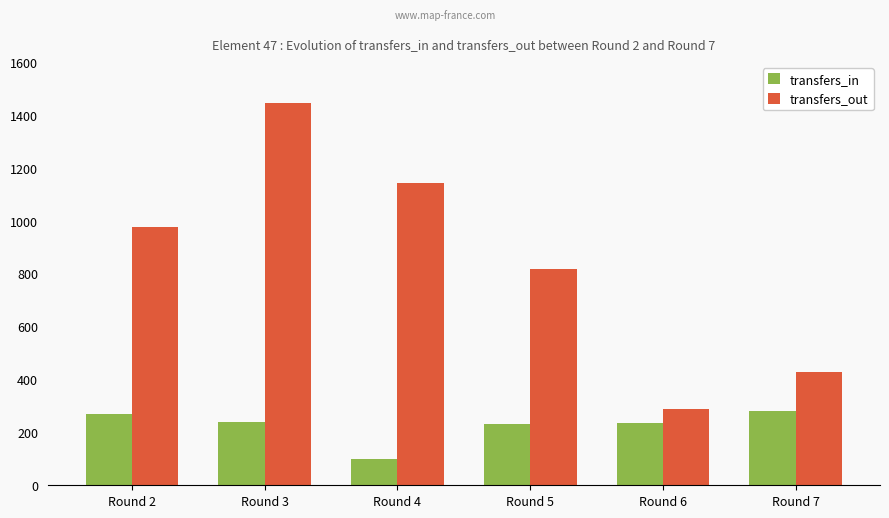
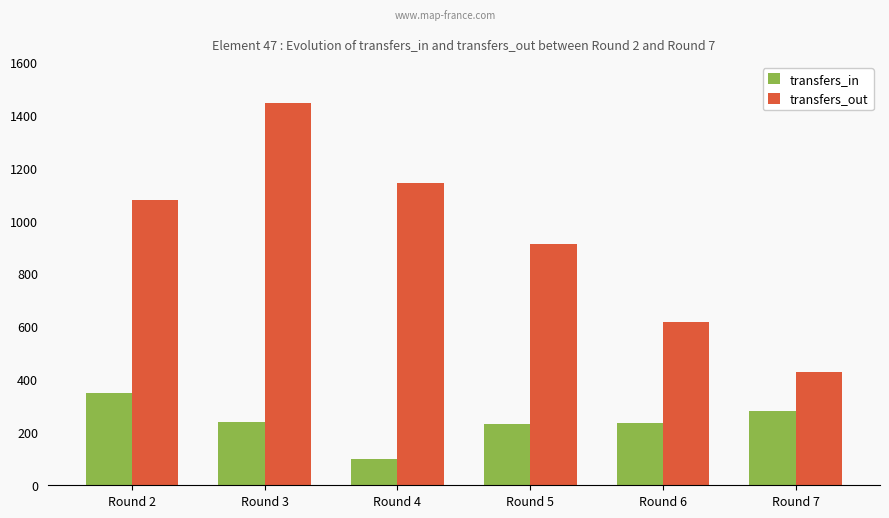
  {
    "transfers_in": {
-     "Round 2": 270,
+     "Round 2": 350,
      "Round 3": 240,
      "Round 4": 100,
      "Round 5": 230,
      "Round 6": 230,
      "Round 7": 280
    },
    "transfers_out": {
-     "Round 2": 980,
+     "Round 2": 1080,
      "Round 3": 1440,
      "Round 4": 1140,
-     "Round 5": 820,
-     "Round 6": 290,
+     "Round 5": 910,
+     "Round 6": 620,
      "Round 7": 430
    }
  }
